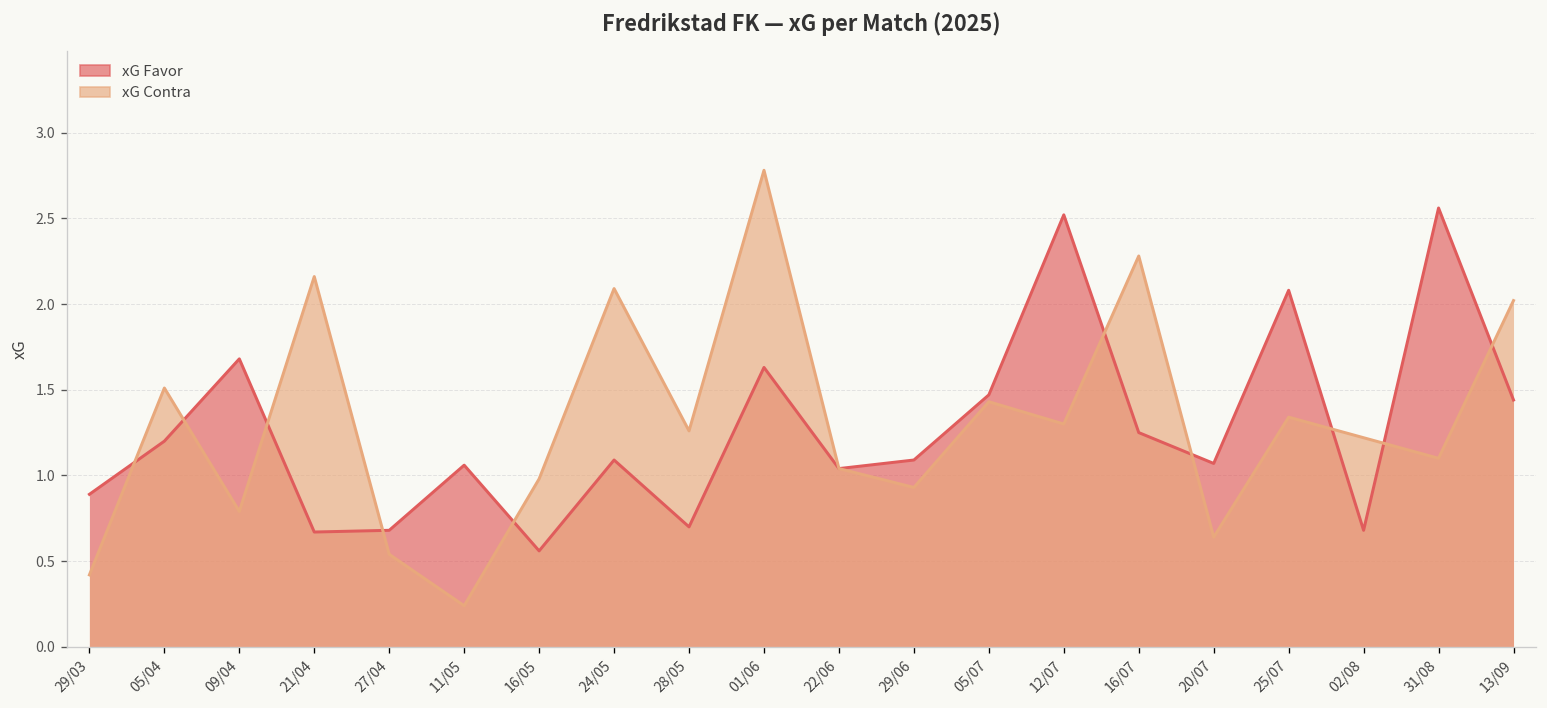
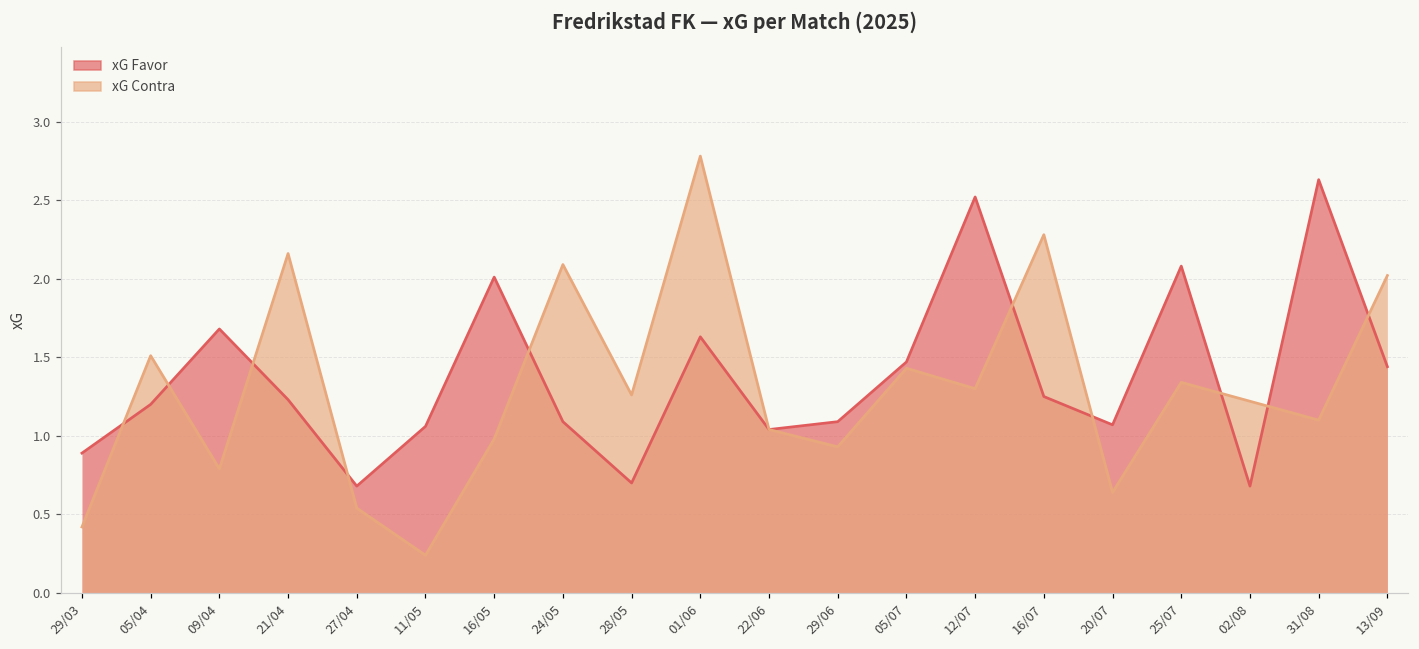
  {
    "xG Favor": {
      "29/03": 0.89,
      "05/04": 1.20,
      "09/04": 1.68,
-     "21/04": 0.67,
+     "21/04": 1.23,
      "27/04": 0.68,
      "11/05": 1.06,
-     "16/05": 0.56,
+     "16/05": 2.01,
      "24/05": 1.09,
      "28/05": 0.70,
      "01/06": 1.63,
      "29/06": 1.09,
      "05/07": 1.47,
      "12/07": 2.52,
      "16/07": 1.25,
      "20/07": 1.07,
      "25/07": 2.08,
      "02/08": 0.68,
-     "31/08": 2.56,
+     "31/08": 2.63,
      "13/09": 1.44
    },
    "xG Contra": {
      "29/03": 0.42,
      "05/04": 1.51,
      "09/04": 0.79,
      "21/04": 2.16,
      "27/04": 0.54,
      "11/05": 0.24,
      "16/05": 0.98,
      "24/05": 2.09,
      "28/05": 1.26,
      "01/06": 2.78,
      "29/06": 0.93,
      "05/07": 1.43,
      "12/07": 1.30,
      "16/07": 2.28,
      "20/07": 0.64,
      "25/07": 1.34,
      "02/08": 1.22,
      "31/08": 1.10,
      "13/09": 2.02
    }
  }
